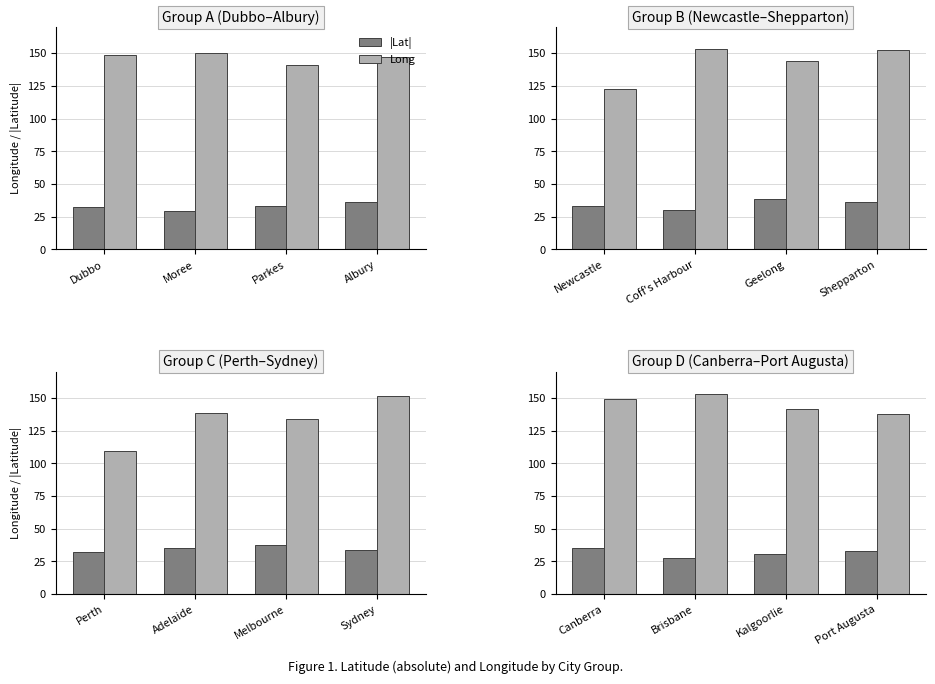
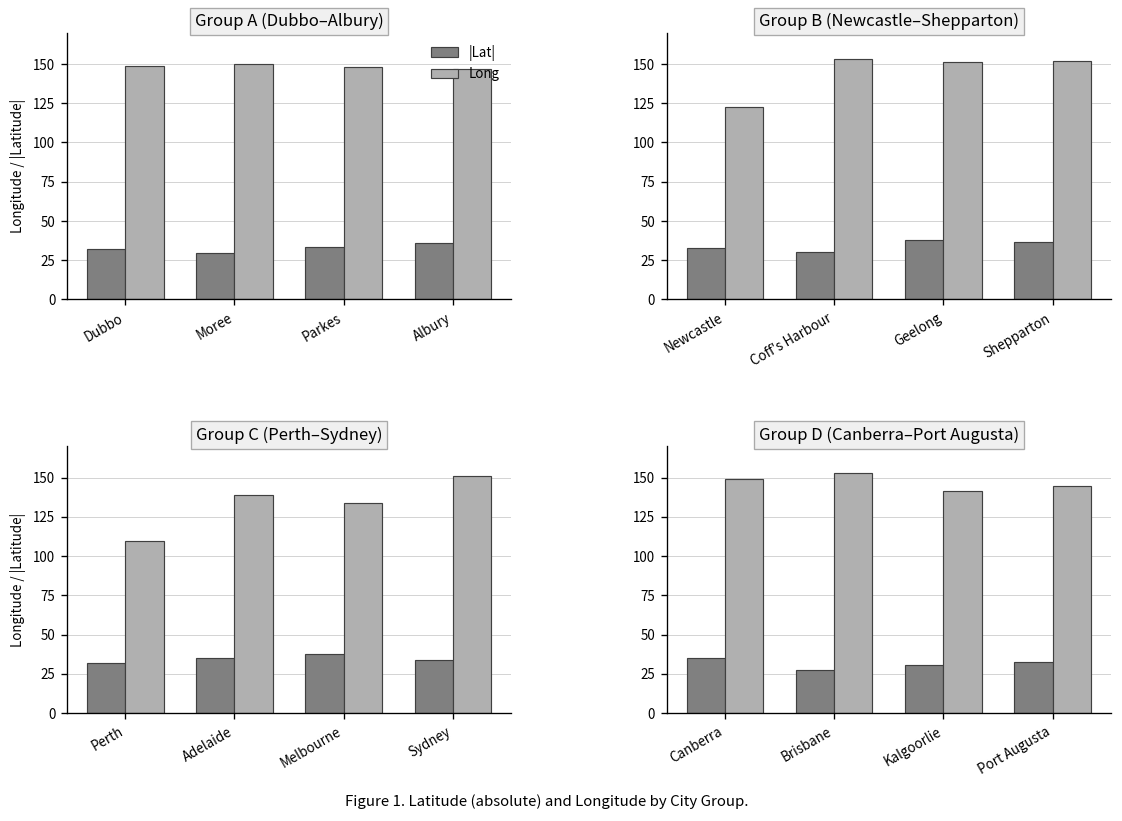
  {
    "Group A (Dubbo–Albury)": {
      "|Lat|": {
        "Dubbo": 32,
        "Moree": 29,
        "Parkes": 33,
        "Albury": 36
      },
      "Long": {
        "Dubbo": 149,
        "Moree": 150,
-       "Parkes": 141,
+       "Parkes": 148,
        "Albury": 147
      }
    },
    "Group B (Newcastle–Shepparton)": {
      "|Lat|": {
        "Newcastle": 33,
        "Coff's Harbour": 30,
        "Geelong": 38,
        "Shepparton": 36
      },
      "Long": {
        "Newcastle": 123,
        "Coff's Harbour": 153,
-       "Geelong": 144,
+       "Geelong": 151,
        "Shepparton": 152
      }
    },
    "Group C (Perth–Sydney)": {
      "|Lat|": {
        "Perth": 32,
        "Adelaide": 35,
        "Melbourne": 38,
        "Sydney": 34
      },
      "Long": {
        "Perth": 109,
        "Adelaide": 139,
        "Melbourne": 134,
        "Sydney": 151
      }
    },
    "Group D (Canberra–Port Augusta)": {
      "|Lat|": {
        "Canberra": 35,
        "Brisbane": 27,
        "Kalgoorlie": 31,
        "Port Augusta": 33
      },
      "Long": {
        "Canberra": 149,
        "Brisbane": 153,
        "Kalgoorlie": 142,
-       "Port Augusta": 138
+       "Port Augusta": 145
      }
    }
  }
